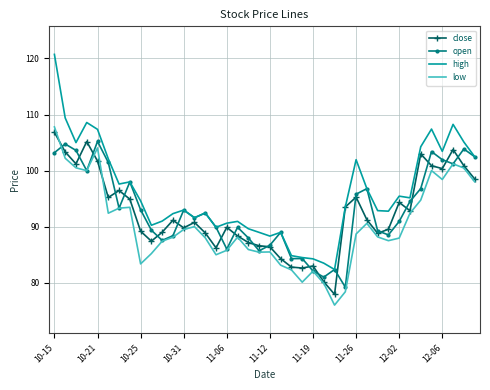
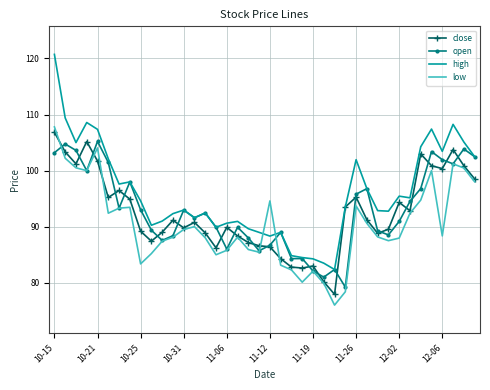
  {
    "low": {
      "10-15": 108,
      "10-21": 104,
      "10-25": 83,
-     "11-12": 86,
-     "11-26": 89,
+     "11-12": 95,
+     "11-26": 94,
      "12-02": 88,
-     "12-06": 98
+     "12-06": 88
    }
  }
